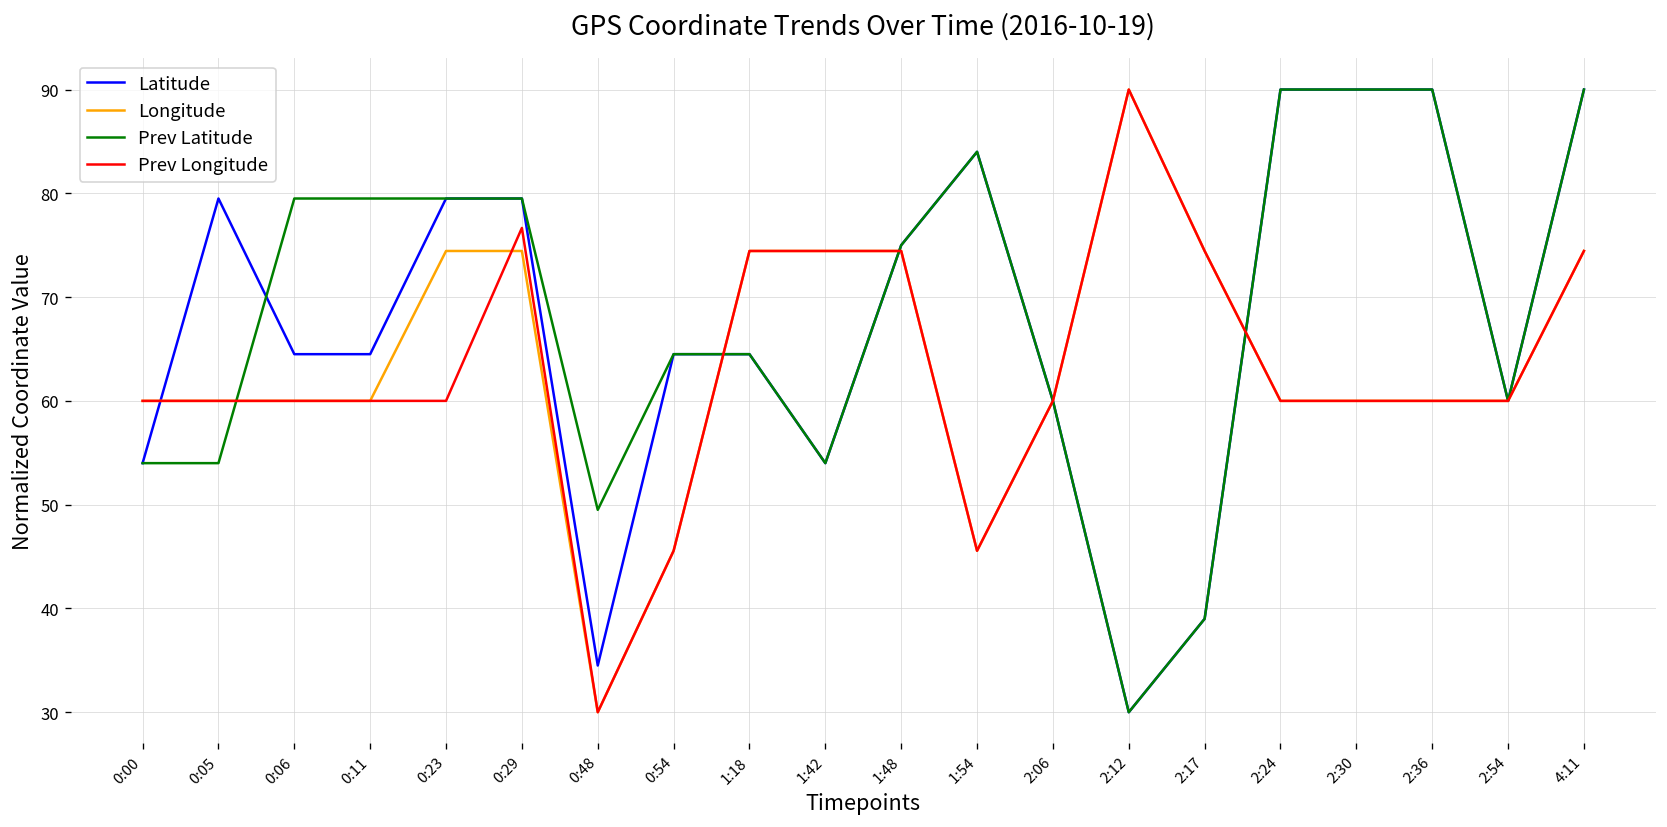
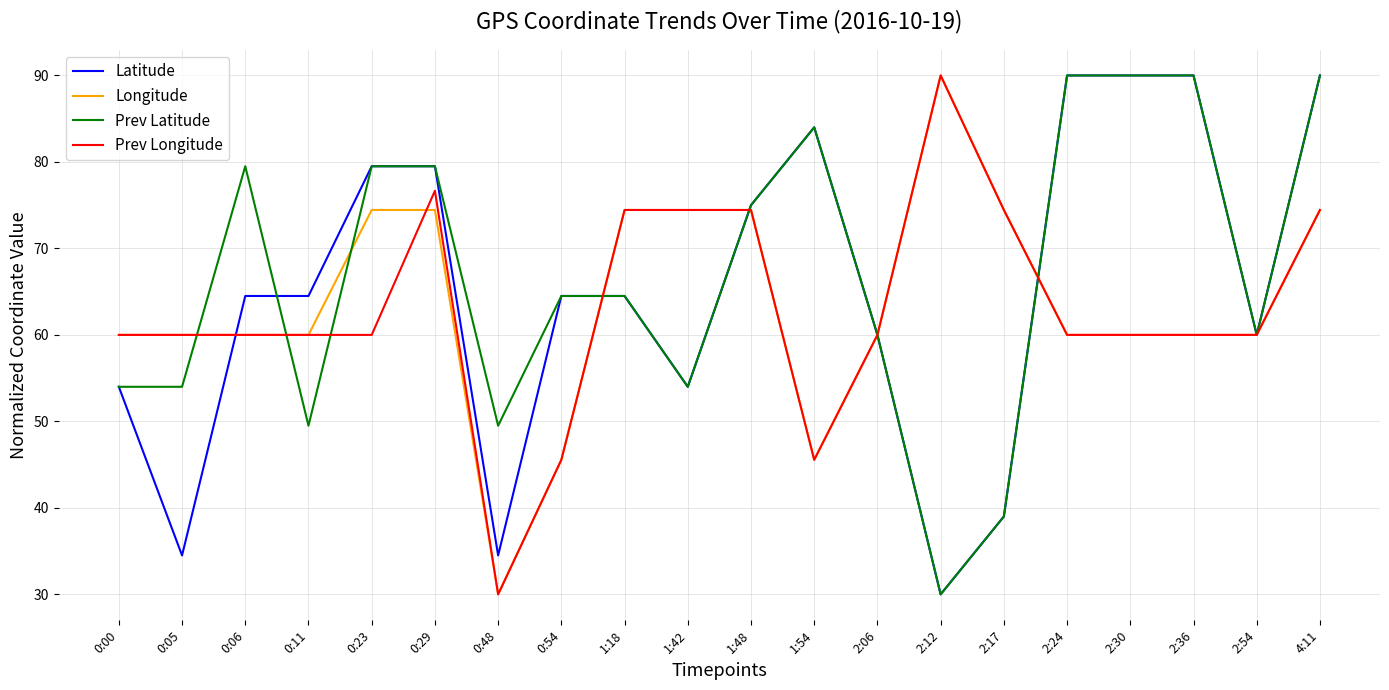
  {
    "Latitude": {
-     "0:05": 80,
+     "0:05": 34,
      "0:06": 65,
      "0:11": 65,
      "0:48": 34
    },
    "Longitude": {
      "0:23": 74,
      "0:29": 74
    },
    "Prev Latitude": {
      "0:05": 54,
      "0:06": 80,
-     "0:11": 80,
+     "0:11": 49,
      "0:48": 49
    },
    "Prev Longitude": {
      "0:23": 60,
      "0:29": 77
    }
  }
